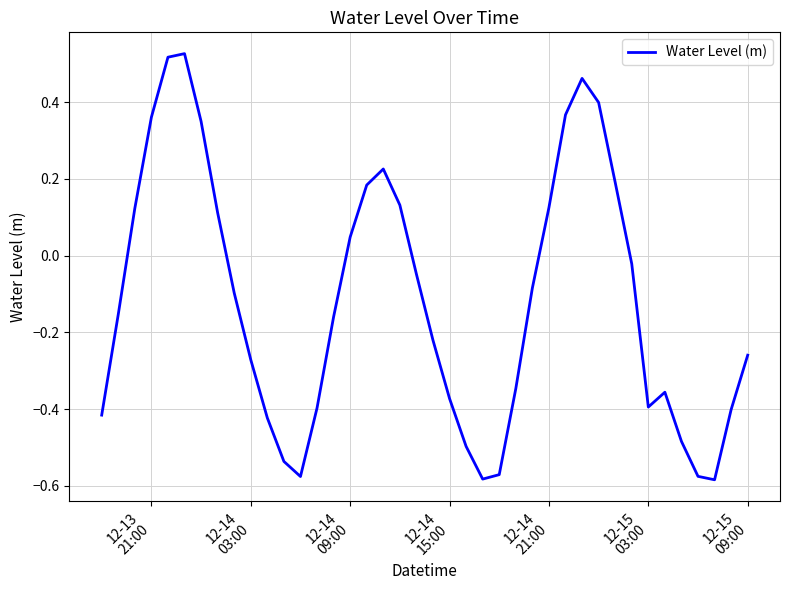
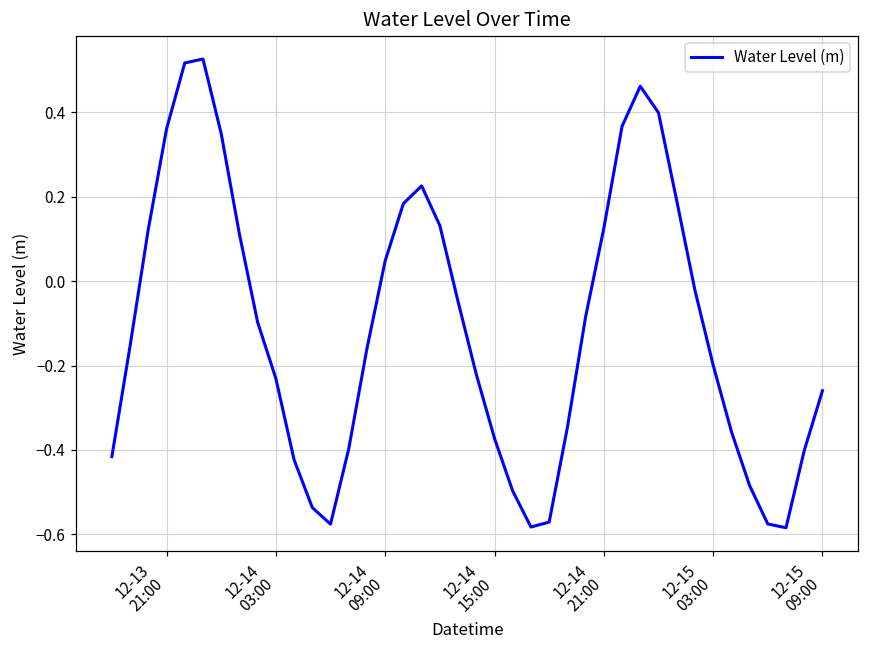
  {
    "12-13 21:00": 0.36,
-   "12-14 03:00": -0.27,
+   "12-14 03:00": -0.23,
    "12-14 09:00": 0.05,
    "12-14 15:00": -0.37,
    "12-14 21:00": 0.12,
-   "12-15 03:00": -0.39,
+   "12-15 03:00": -0.20,
    "12-15 09:00": -0.26
  }
